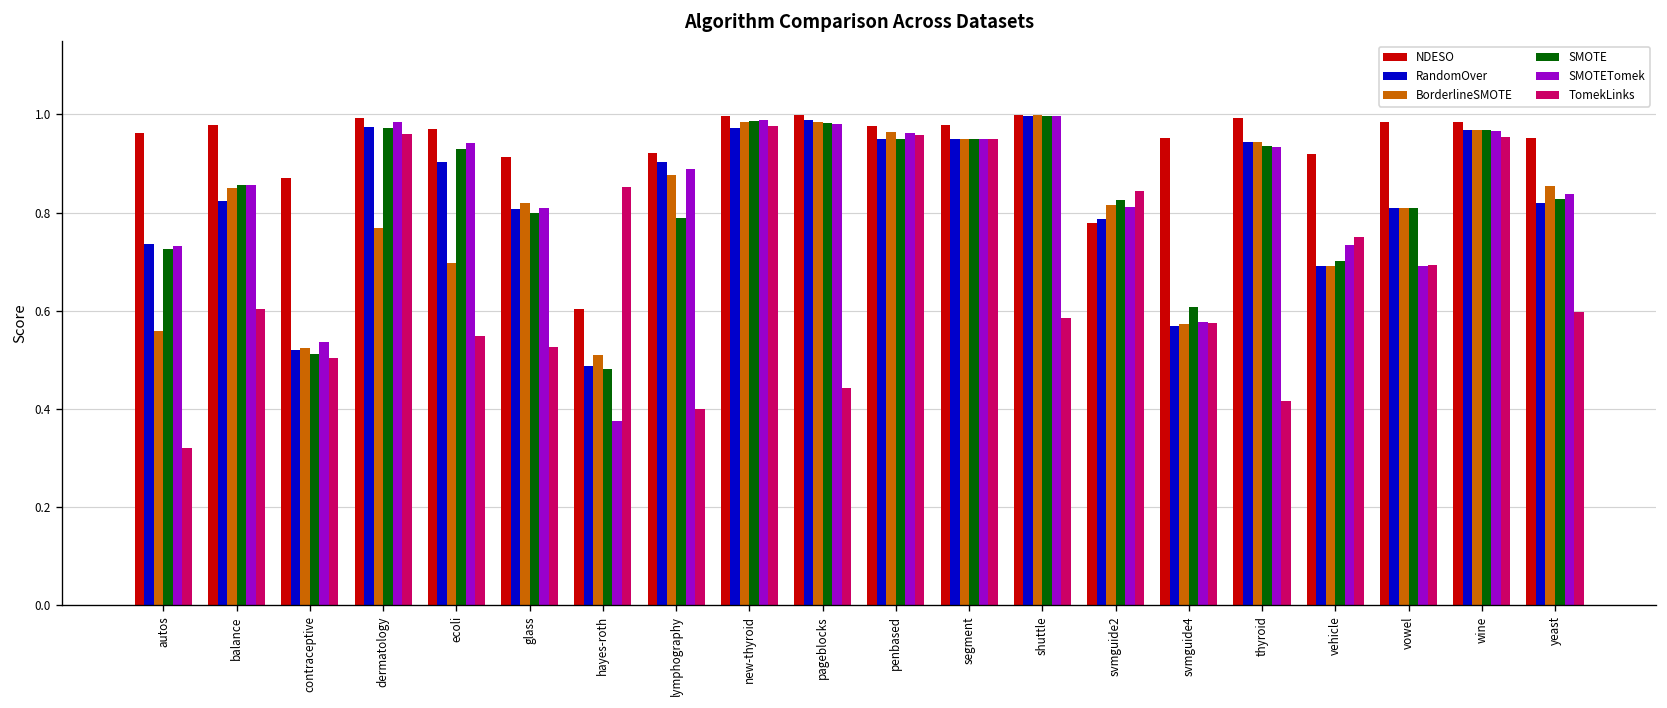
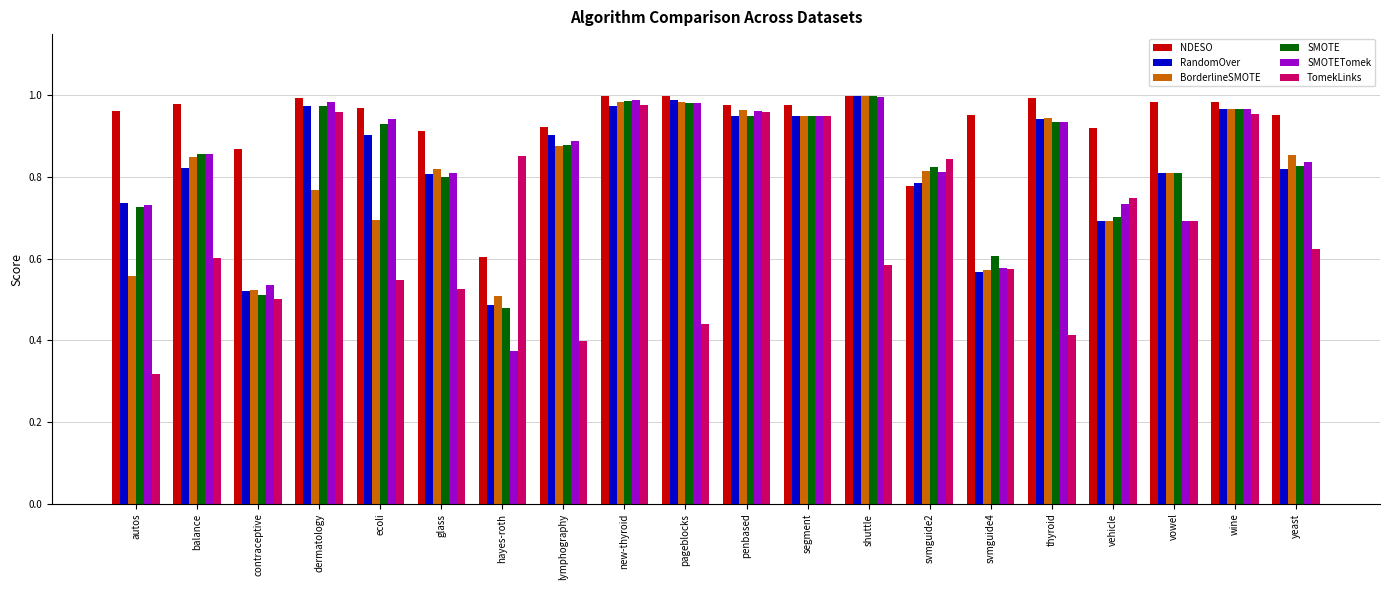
  {
    "NDESO": {
      "autos": 0.96,
      "balance": 0.98,
      "contraceptive": 0.87,
      "dermatology": 0.99,
      "ecoli": 0.97,
      "glass": 0.91,
      "hayes-roth": 0.60,
      "lymphography": 0.92,
      "new-thyroid": 1.00,
      "pageblocks": 1.00,
      "penbased": 0.98,
      "segment": 0.98,
      "shuttle": 1.00,
      "svmguide2": 0.78,
      "svmguide4": 0.95,
      "thyroid": 0.99,
      "vehicle": 0.92,
      "vowel": 0.98,
      "wine": 0.98,
      "yeast": 0.95
    },
    "RandomOver": {
      "autos": 0.74,
      "balance": 0.82,
      "contraceptive": 0.52,
      "dermatology": 0.97,
      "ecoli": 0.90,
      "glass": 0.81,
      "hayes-roth": 0.49,
      "lymphography": 0.90,
      "new-thyroid": 0.97,
      "pageblocks": 0.99,
      "penbased": 0.95,
      "segment": 0.95,
      "shuttle": 1.00,
      "svmguide2": 0.79,
      "svmguide4": 0.57,
      "thyroid": 0.94,
      "vehicle": 0.69,
      "vowel": 0.81,
      "wine": 0.97,
      "yeast": 0.82
    },
    "BorderlineSMOTE": {
      "autos": 0.56,
      "balance": 0.85,
      "contraceptive": 0.52,
      "dermatology": 0.77,
      "ecoli": 0.70,
      "glass": 0.82,
      "hayes-roth": 0.51,
      "lymphography": 0.88,
      "new-thyroid": 0.98,
      "pageblocks": 0.99,
      "penbased": 0.96,
      "segment": 0.95,
      "shuttle": 1.00,
      "svmguide2": 0.81,
      "svmguide4": 0.57,
      "thyroid": 0.94,
      "vehicle": 0.69,
      "vowel": 0.81,
      "wine": 0.97,
      "yeast": 0.85
    },
    "SMOTE": {
      "autos": 0.73,
      "balance": 0.86,
      "contraceptive": 0.51,
      "dermatology": 0.97,
      "ecoli": 0.93,
      "glass": 0.80,
      "hayes-roth": 0.48,
-     "lymphography": 0.79,
+     "lymphography": 0.88,
      "new-thyroid": 0.99,
      "pageblocks": 0.98,
      "penbased": 0.95,
      "segment": 0.95,
      "shuttle": 1.00,
      "svmguide2": 0.83,
      "svmguide4": 0.61,
      "thyroid": 0.93,
      "vehicle": 0.70,
      "vowel": 0.81,
      "wine": 0.97,
      "yeast": 0.83
    },
    "SMOTETomek": {
      "autos": 0.73,
      "balance": 0.86,
      "contraceptive": 0.54,
      "dermatology": 0.98,
      "ecoli": 0.94,
      "glass": 0.81,
      "hayes-roth": 0.38,
      "lymphography": 0.89,
      "new-thyroid": 0.99,
      "pageblocks": 0.98,
      "penbased": 0.96,
      "segment": 0.95,
      "shuttle": 1.00,
      "svmguide2": 0.81,
      "svmguide4": 0.58,
      "thyroid": 0.93,
      "vehicle": 0.73,
      "vowel": 0.69,
      "wine": 0.97,
      "yeast": 0.84
    },
    "TomekLinks": {
      "autos": 0.32,
      "balance": 0.60,
      "contraceptive": 0.50,
      "dermatology": 0.96,
      "ecoli": 0.55,
      "glass": 0.53,
      "hayes-roth": 0.85,
      "lymphography": 0.40,
      "new-thyroid": 0.98,
      "pageblocks": 0.44,
      "penbased": 0.96,
      "segment": 0.95,
      "shuttle": 0.58,
      "svmguide2": 0.84,
      "svmguide4": 0.57,
      "thyroid": 0.41,
      "vehicle": 0.75,
      "vowel": 0.69,
      "wine": 0.95,
-     "yeast": 0.60
+     "yeast": 0.62
    }
  }
